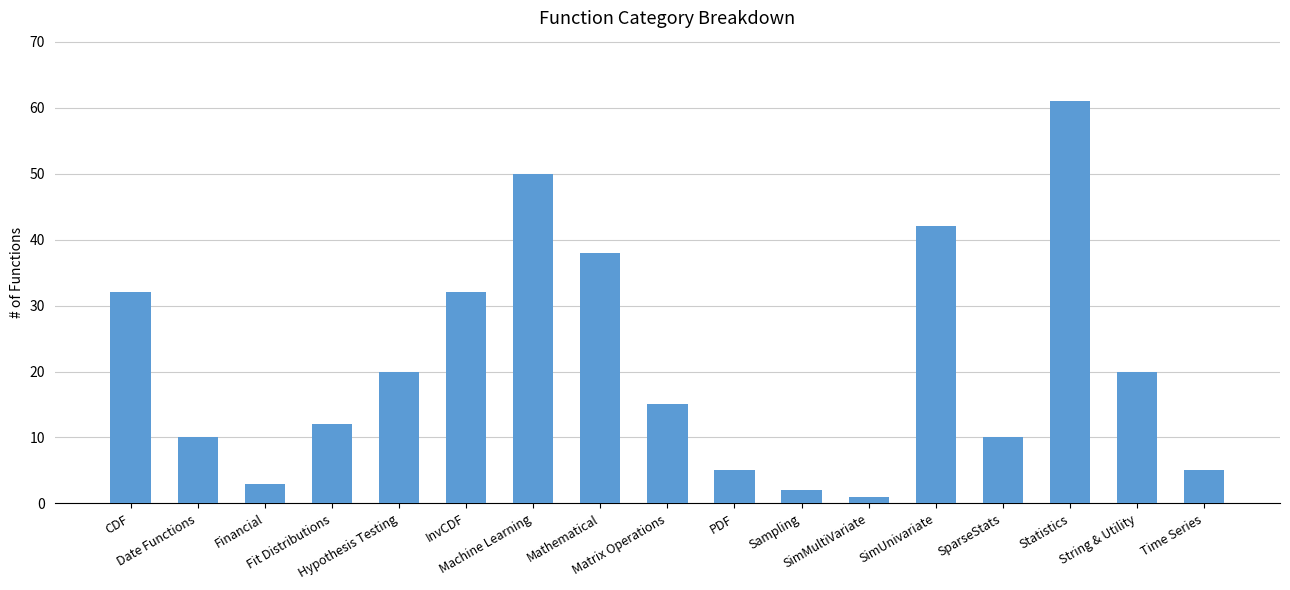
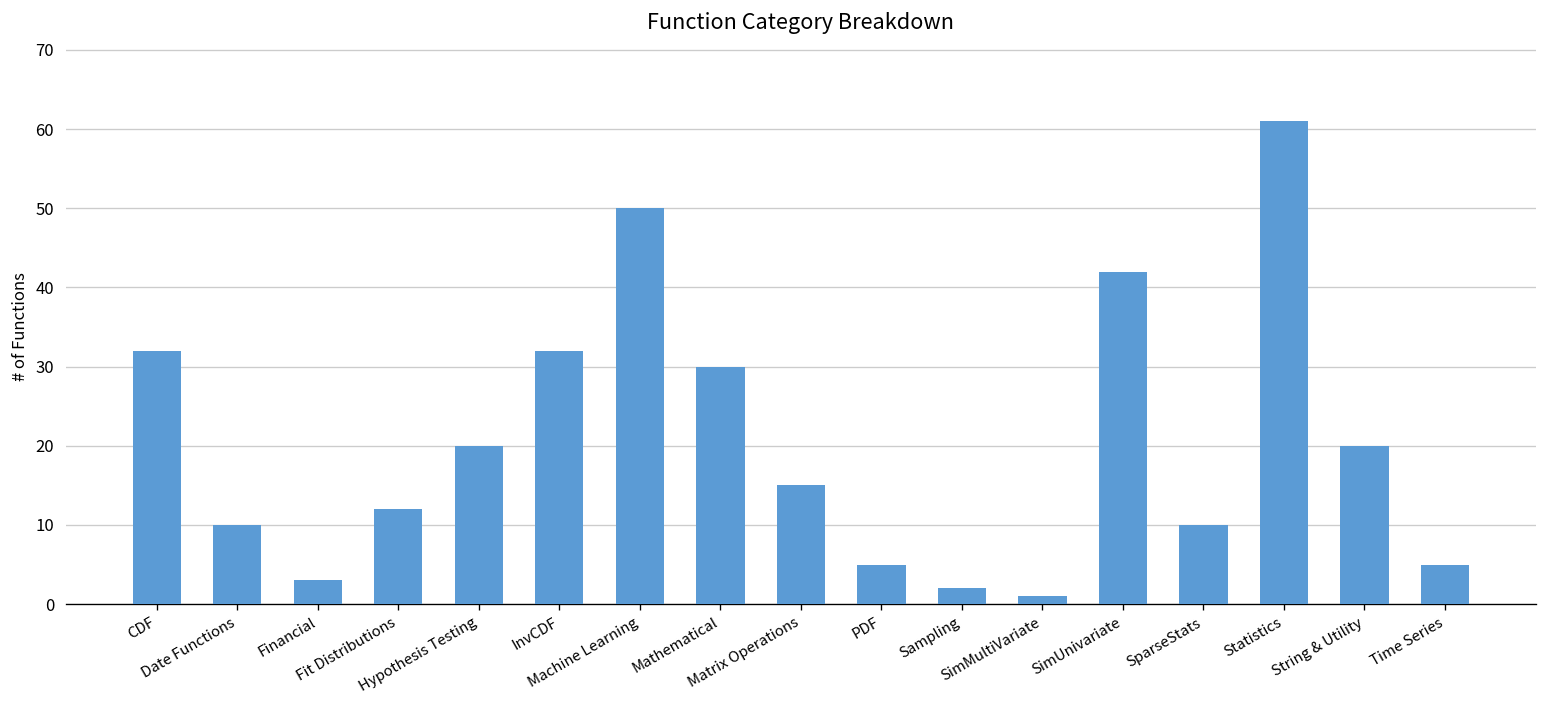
  {
    "CDF": 32,
    "Date Functions": 10,
    "Financial": 3,
    "Fit Distributions": 12,
    "Hypothesis Testing": 20,
    "InvCDF": 32,
    "Machine Learning": 50,
-   "Mathematical": 38,
+   "Mathematical": 30,
    "Matrix Operations": 15,
    "PDF": 5,
    "Sampling": 2,
    "SimMultiVariate": 1,
    "SimUnivariate": 42,
    "SparseStats": 10,
    "Statistics": 61,
    "String & Utility": 20,
    "Time Series": 5
  }
